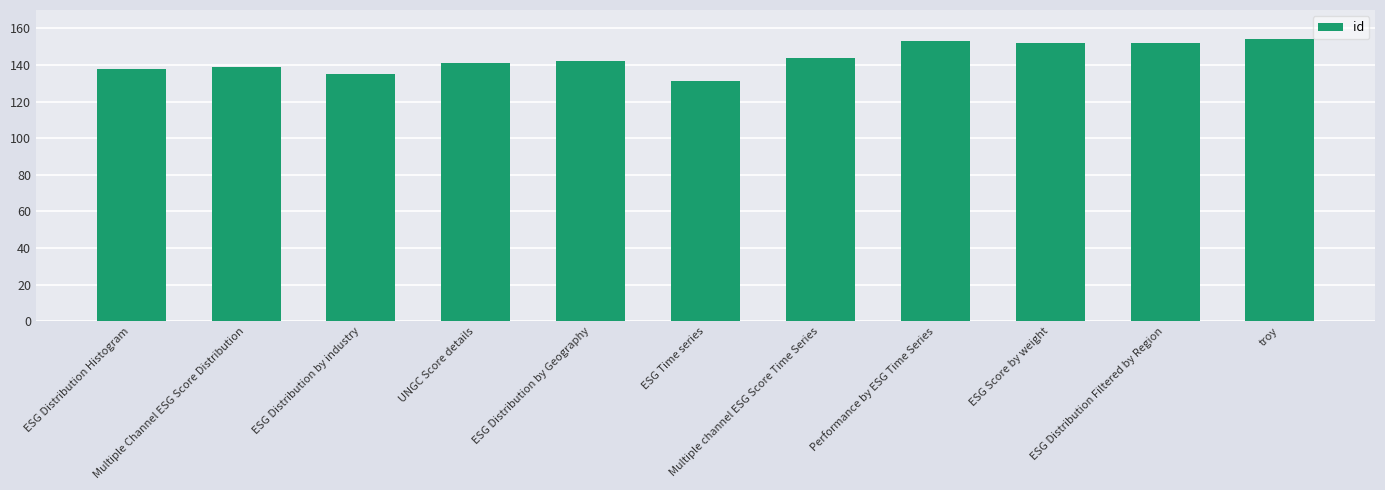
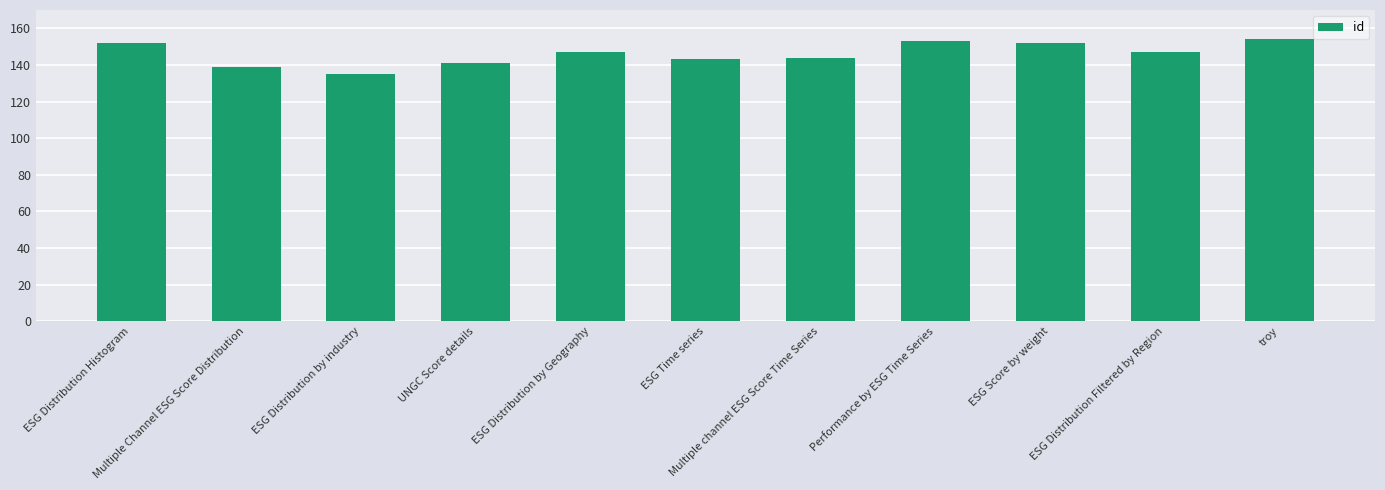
  {
-   "ESG Distribution Histogram": 138,
+   "ESG Distribution Histogram": 152,
    "Multiple Channel ESG Score Distribution": 139,
    "ESG Distribution by industry": 135,
    "UNGC Score details": 141,
-   "ESG Distribution by Geography": 142,
-   "ESG Time series": 131,
+   "ESG Distribution by Geography": 147,
+   "ESG Time series": 143,
    "Multiple channel ESG Score Time Series": 144,
    "Performance by ESG Time Series": 153,
    "ESG Score by weight": 152,
-   "ESG Distribution Filtered by Region": 152,
+   "ESG Distribution Filtered by Region": 147,
    "troy": 154
  }
